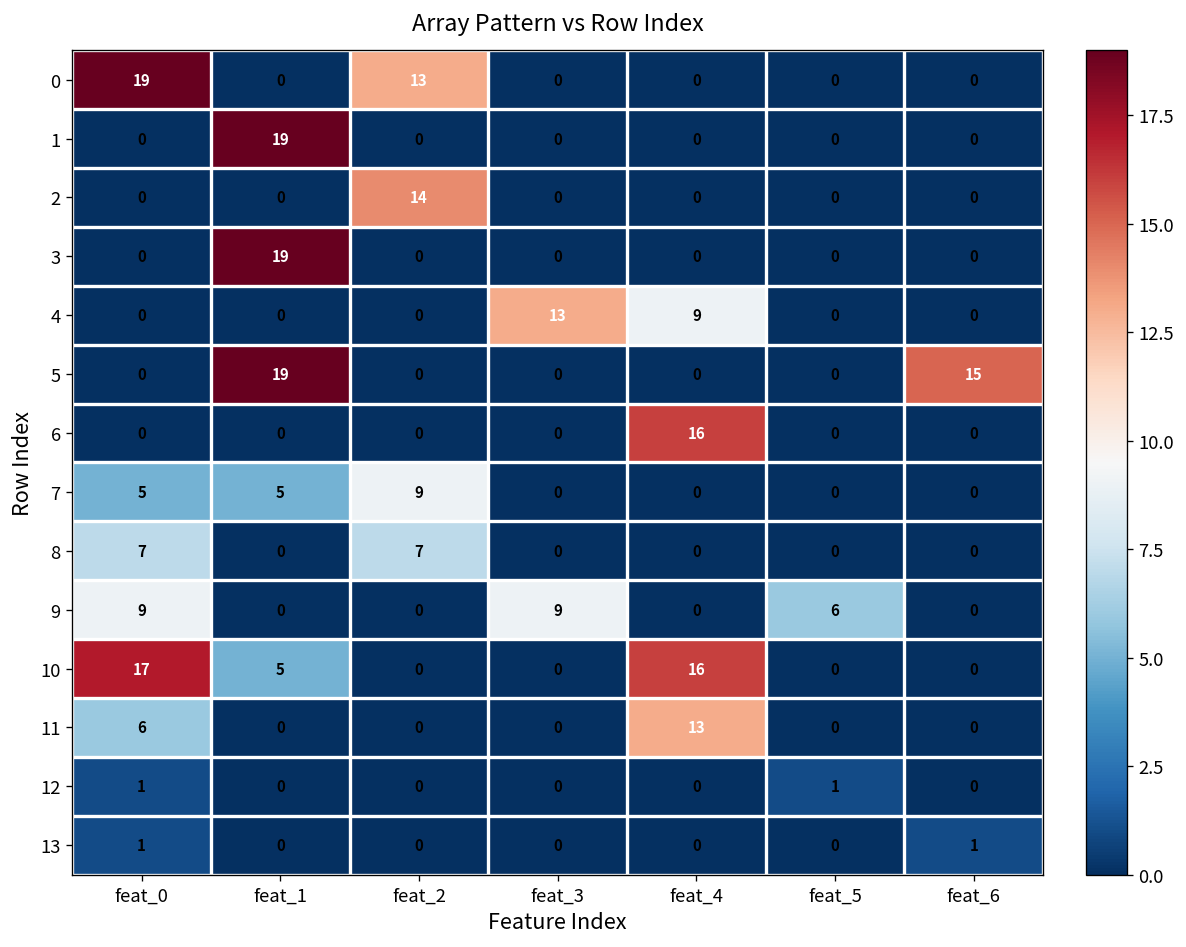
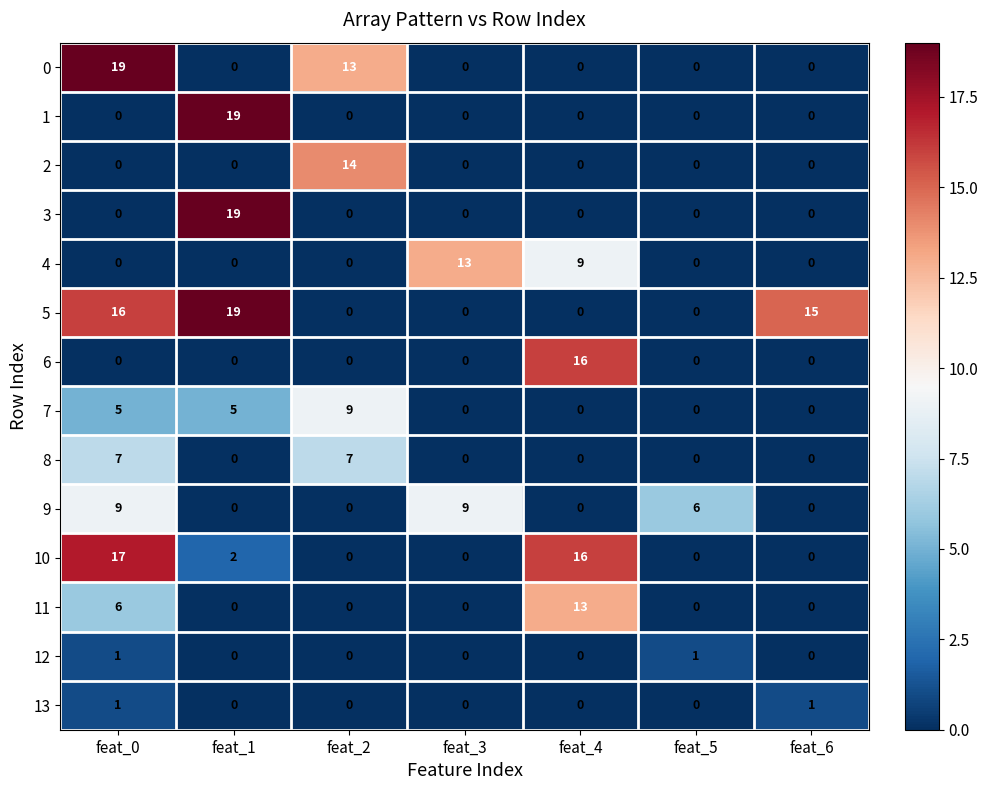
  {
    "0": {
      "feat_0": 19,
      "feat_1": 0,
      "feat_2": 13,
      "feat_3": 0,
      "feat_4": 0,
      "feat_5": 0,
      "feat_6": 0
    },
    "1": {
      "feat_0": 0,
      "feat_1": 19,
      "feat_2": 0,
      "feat_3": 0,
      "feat_4": 0,
      "feat_5": 0,
      "feat_6": 0
    },
    "2": {
      "feat_0": 0,
      "feat_1": 0,
      "feat_2": 14,
      "feat_3": 0,
      "feat_4": 0,
      "feat_5": 0,
      "feat_6": 0
    },
    "3": {
      "feat_0": 0,
      "feat_1": 19,
      "feat_2": 0,
      "feat_3": 0,
      "feat_4": 0,
      "feat_5": 0,
      "feat_6": 0
    },
    "4": {
      "feat_0": 0,
      "feat_1": 0,
      "feat_2": 0,
      "feat_3": 13,
      "feat_4": 9,
      "feat_5": 0,
      "feat_6": 0
    },
    "5": {
-     "feat_0": 0,
+     "feat_0": 16,
      "feat_1": 19,
      "feat_2": 0,
      "feat_3": 0,
      "feat_4": 0,
      "feat_5": 0,
      "feat_6": 15
    },
    "6": {
      "feat_0": 0,
      "feat_1": 0,
      "feat_2": 0,
      "feat_3": 0,
      "feat_4": 16,
      "feat_5": 0,
      "feat_6": 0
    },
    "7": {
      "feat_0": 5,
      "feat_1": 5,
      "feat_2": 9,
      "feat_3": 0,
      "feat_4": 0,
      "feat_5": 0,
      "feat_6": 0
    },
    "8": {
      "feat_0": 7,
      "feat_1": 0,
      "feat_2": 7,
      "feat_3": 0,
      "feat_4": 0,
      "feat_5": 0,
      "feat_6": 0
    },
    "9": {
      "feat_0": 9,
      "feat_1": 0,
      "feat_2": 0,
      "feat_3": 9,
      "feat_4": 0,
      "feat_5": 6,
      "feat_6": 0
    },
    "10": {
      "feat_0": 17,
-     "feat_1": 5,
+     "feat_1": 2,
      "feat_2": 0,
      "feat_3": 0,
      "feat_4": 16,
      "feat_5": 0,
      "feat_6": 0
    },
    "11": {
      "feat_0": 6,
      "feat_1": 0,
      "feat_2": 0,
      "feat_3": 0,
      "feat_4": 13,
      "feat_5": 0,
      "feat_6": 0
    },
    "12": {
      "feat_0": 1,
      "feat_1": 0,
      "feat_2": 0,
      "feat_3": 0,
      "feat_4": 0,
      "feat_5": 1,
      "feat_6": 0
    },
    "13": {
      "feat_0": 1,
      "feat_1": 0,
      "feat_2": 0,
      "feat_3": 0,
      "feat_4": 0,
      "feat_5": 0,
      "feat_6": 1
    }
  }
